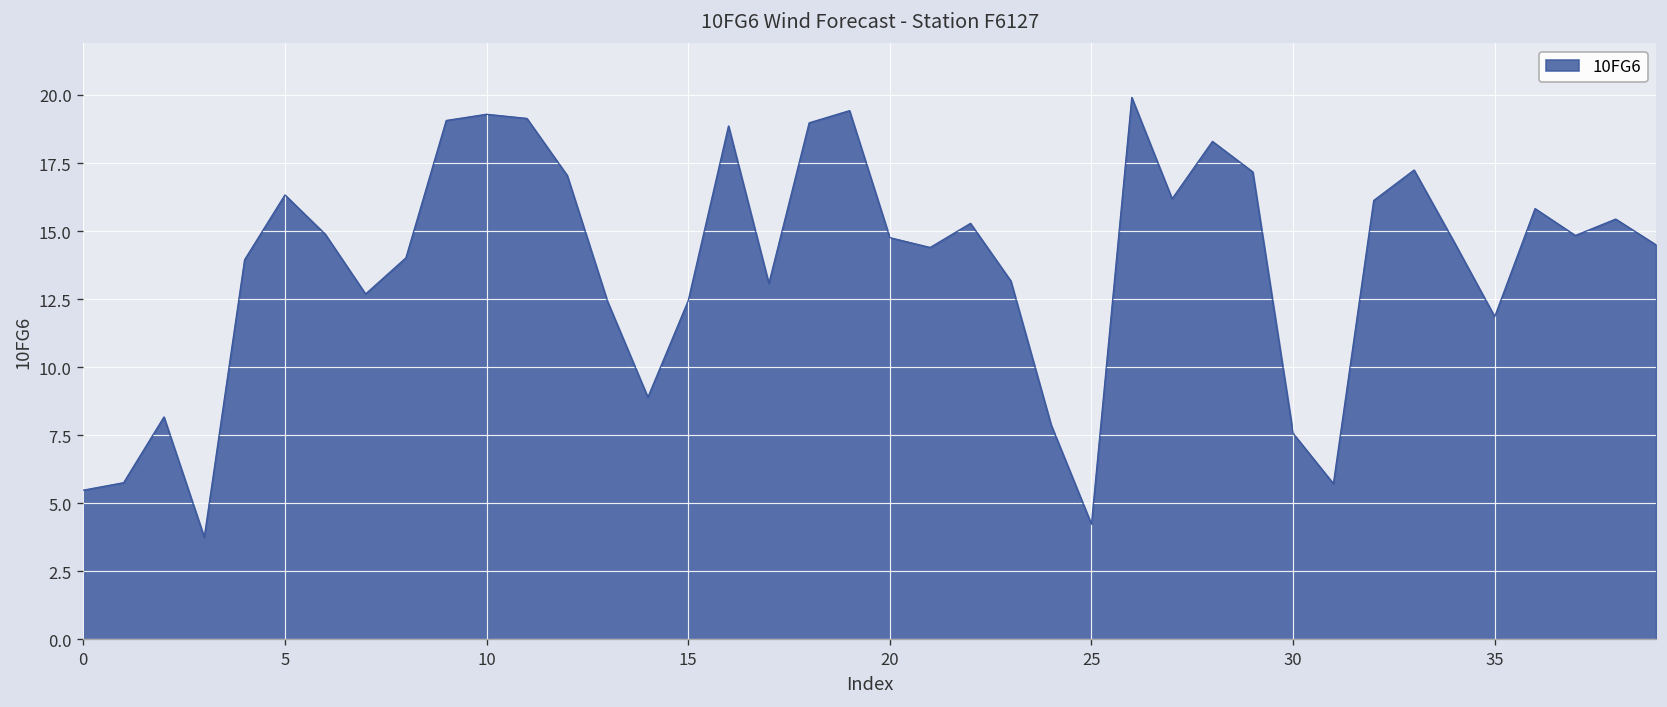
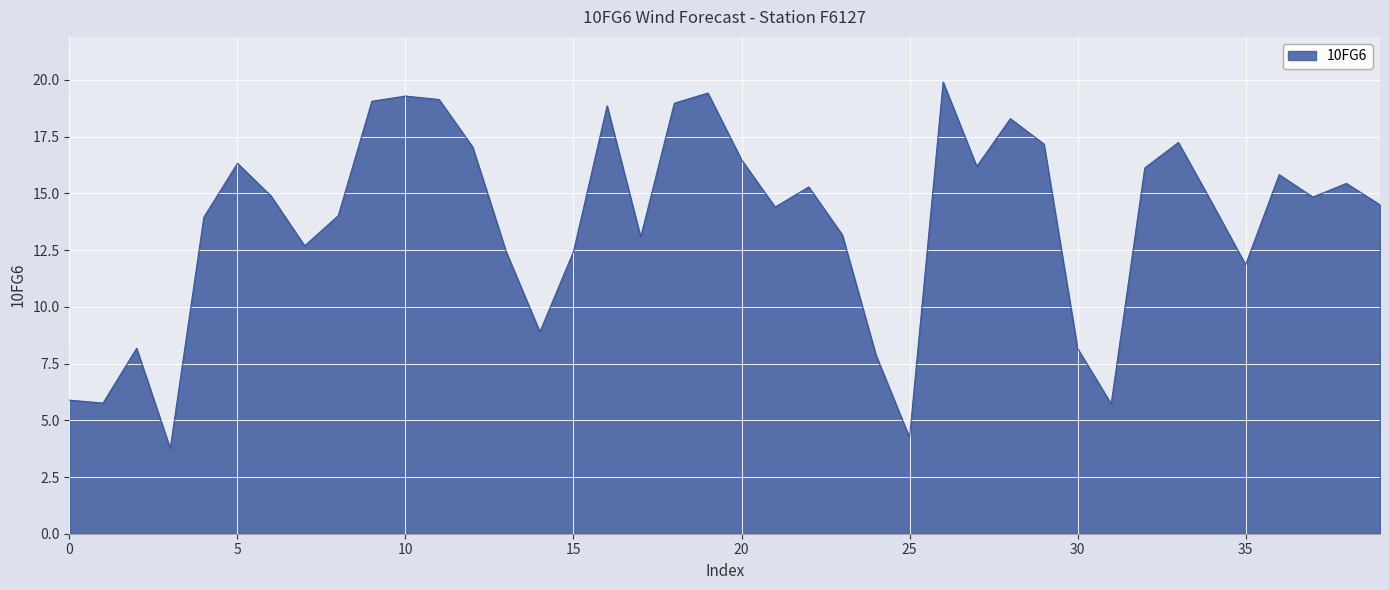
  {
-   "0": 5.5,
+   "0": 5.9,
    "5": 16.3,
    "10": 19.3,
    "15": 12.4,
-   "20": 14.8,
+   "20": 16.5,
    "25": 4.2,
-   "30": 7.6,
+   "30": 8.2,
    "35": 11.9
  }
